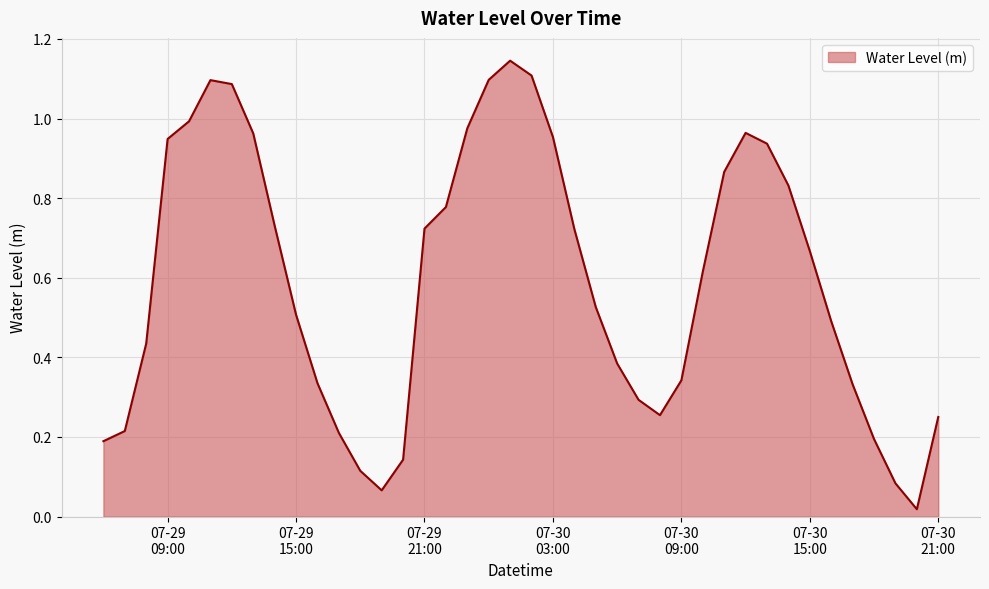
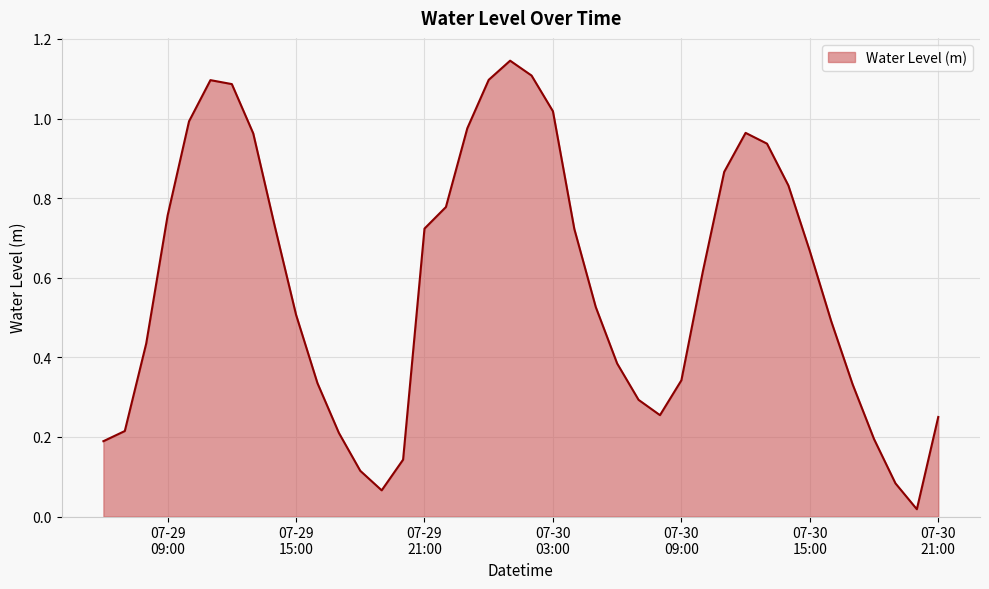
  {
-   "07-29 09:00": 0.95,
+   "07-29 09:00": 0.76,
    "07-29 15:00": 0.51,
    "07-29 21:00": 0.72,
-   "07-30 03:00": 0.95,
+   "07-30 03:00": 1.02,
    "07-30 09:00": 0.34,
    "07-30 15:00": 0.67,
    "07-30 21:00": 0.25
  }
